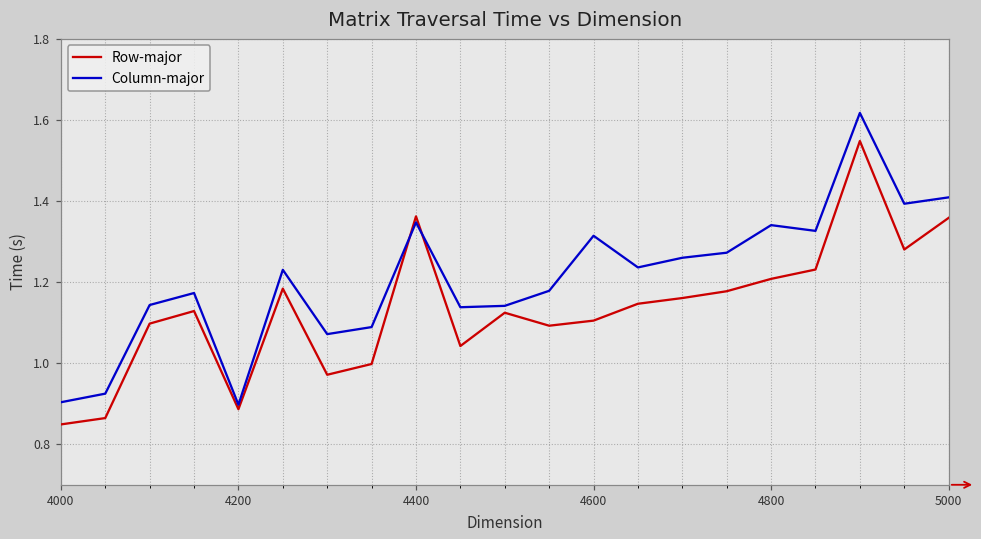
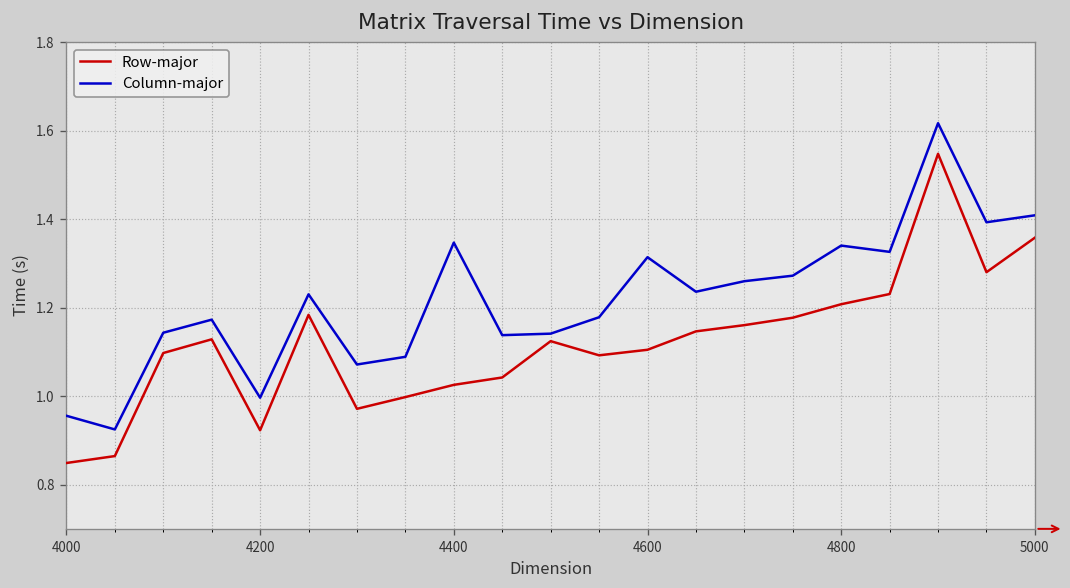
  {
    "Row-major": {
      "4000": 0.85,
-     "4200": 0.89,
-     "4400": 1.36,
+     "4200": 0.92,
+     "4400": 1.03,
      "4600": 1.10,
      "4800": 1.21,
      "5000": 1.36
    },
    "Column-major": {
-     "4000": 0.90,
-     "4200": 0.90,
+     "4000": 0.96,
+     "4200": 1.00,
      "4400": 1.35,
      "4600": 1.31,
      "4800": 1.34,
      "5000": 1.41
    }
  }
